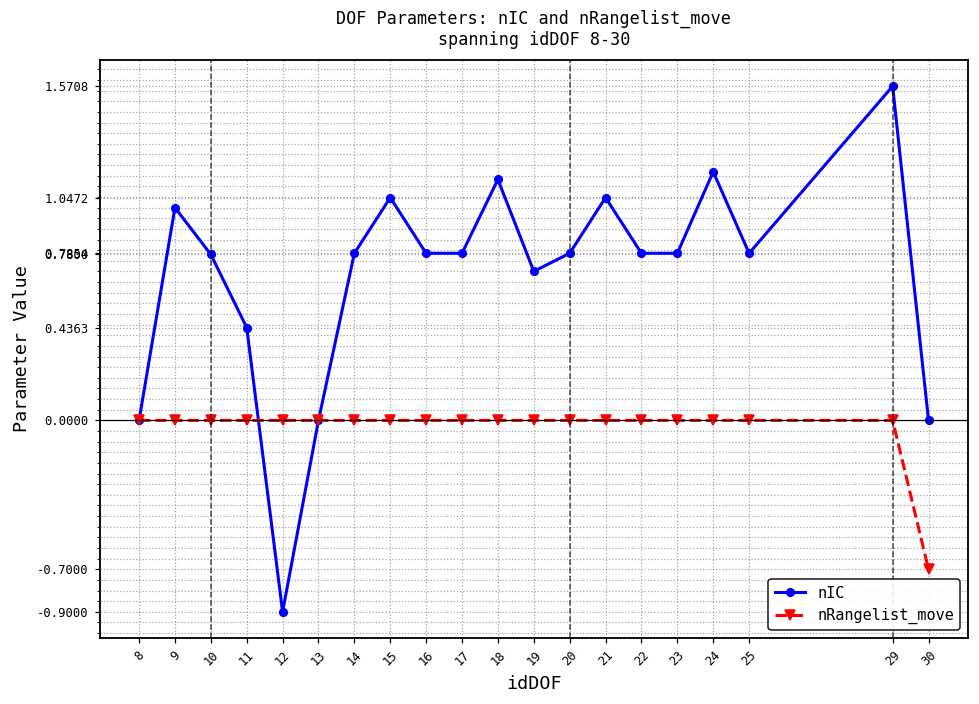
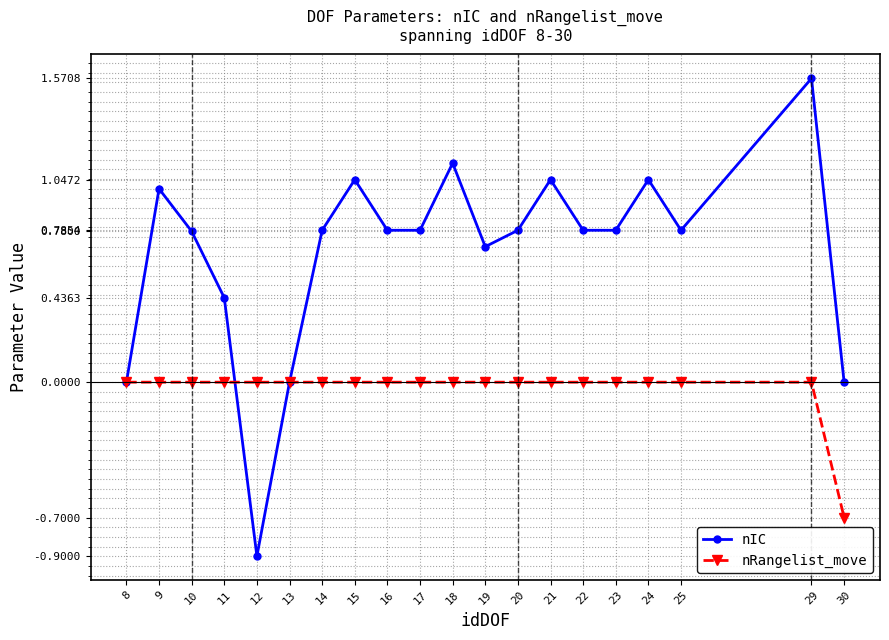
  {
    "nIC": {
      "9": 1.00,
      "10": 0.78,
      "11": 0.44,
      "12": -0.90,
      "14": 0.79,
      "15": 1.05,
      "16": 0.79,
      "17": 0.79,
      "18": 1.13,
      "19": 0.70,
      "20": 0.79,
      "21": 1.05,
      "22": 0.79,
      "23": 0.79,
-     "24": 1.17,
+     "24": 1.05,
      "25": 0.79,
      "29": 1.57,
      "30": 0.00
    },
    "nRangelist_move": {
      "9": 0.00,
      "10": 0.00,
      "11": 0.00,
      "12": 0.00,
      "14": 0.00,
      "15": 0.00,
      "16": 0.00,
      "17": 0.00,
      "18": 0.00,
      "19": 0.00,
      "20": 0.00,
      "21": 0.00,
      "22": 0.00,
      "23": 0.00,
      "24": 0.00,
      "25": 0.00,
      "29": 0.00,
      "30": -0.70
    }
  }
